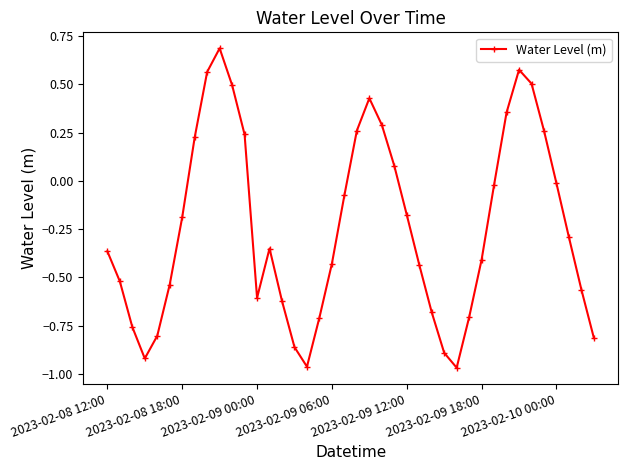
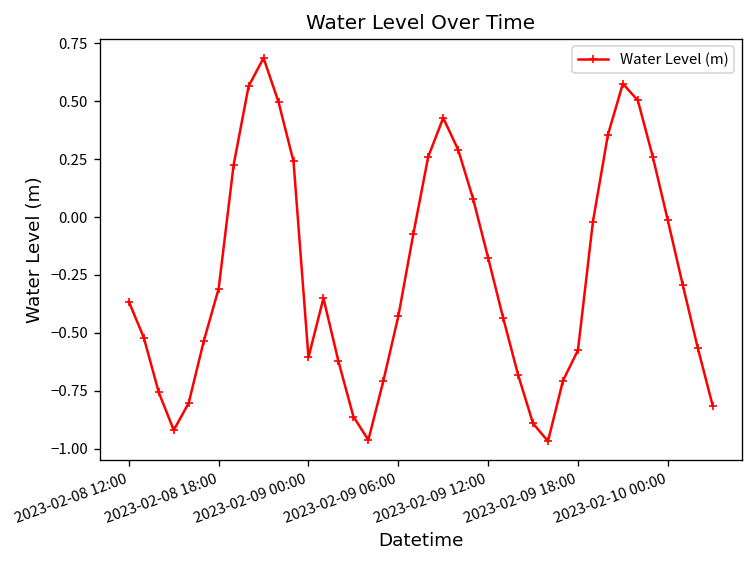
  {
    "2023-02-08 12:00": -0.36,
-   "2023-02-08 18:00": -0.19,
+   "2023-02-08 18:00": -0.31,
    "2023-02-09 00:00": -0.61,
    "2023-02-09 06:00": -0.43,
    "2023-02-09 12:00": -0.18,
-   "2023-02-09 18:00": -0.41,
+   "2023-02-09 18:00": -0.57,
    "2023-02-10 00:00": -0.01
  }
